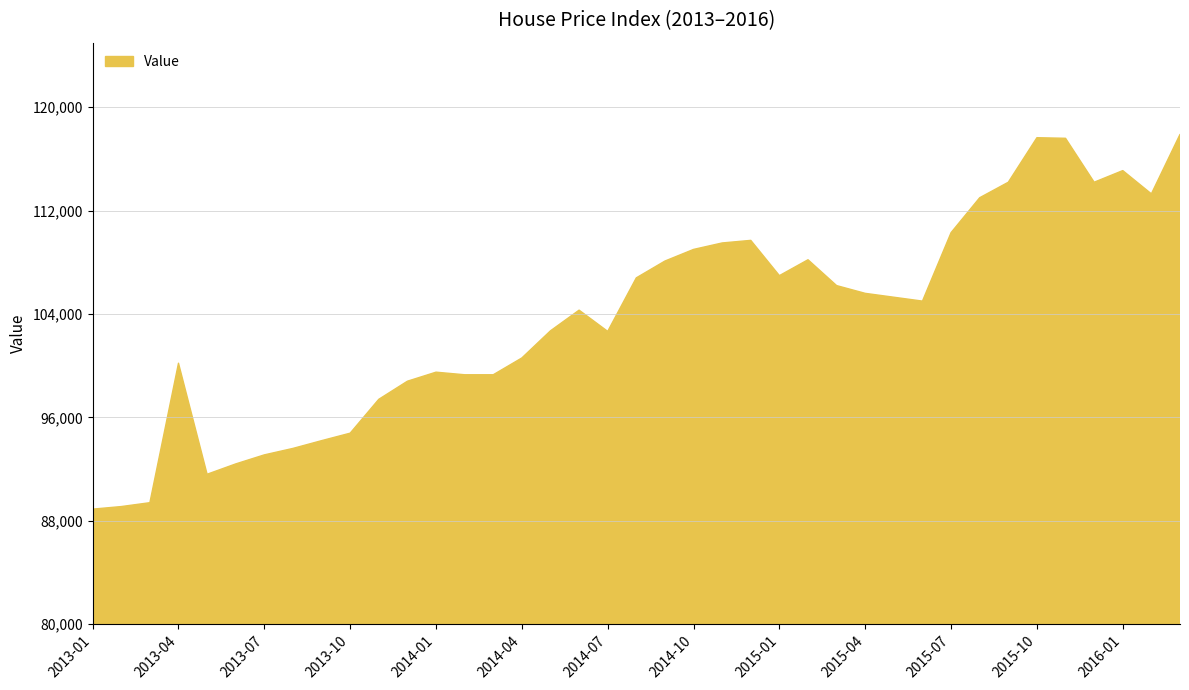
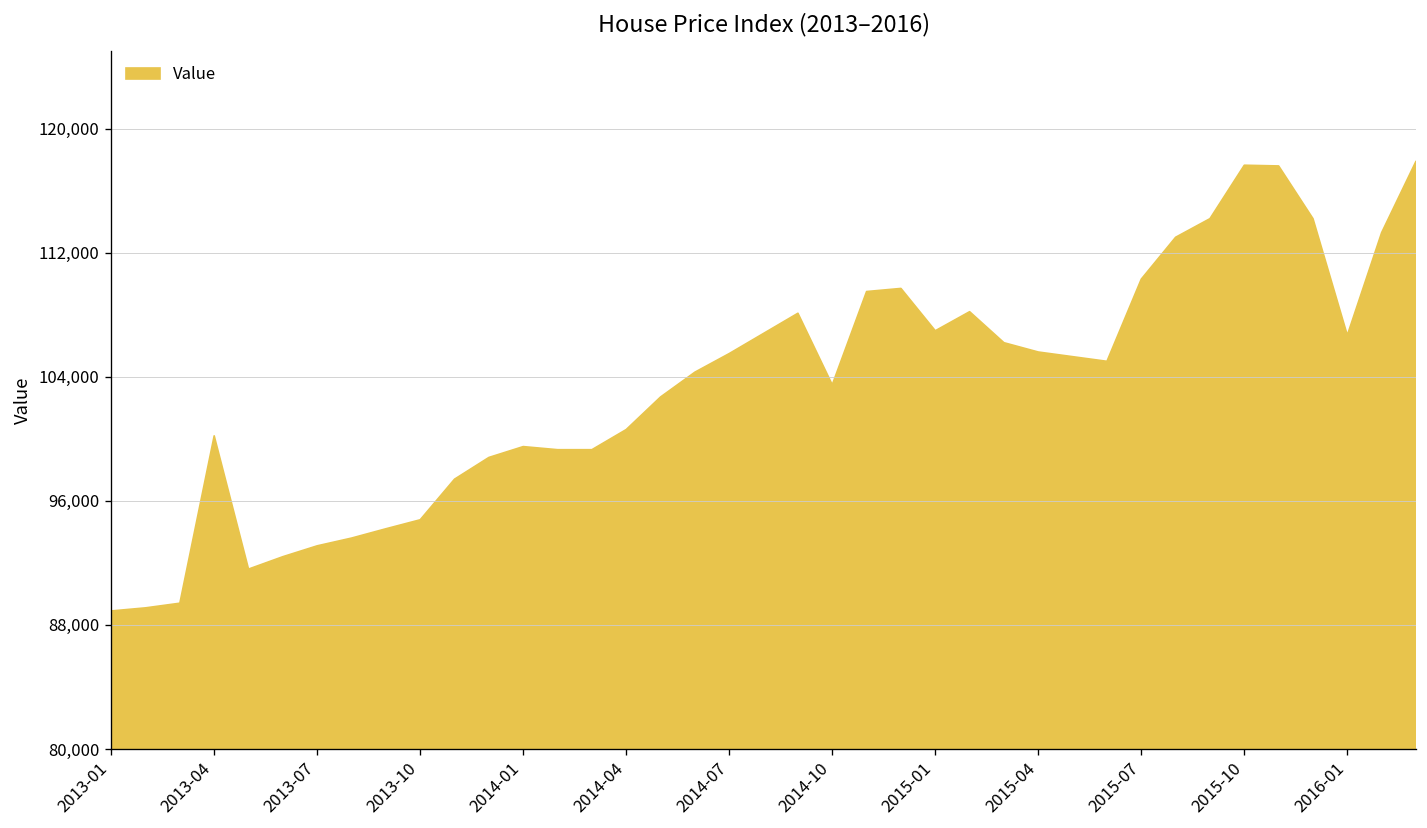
  {
    "2013-01": "88,900",
    "2013-04": "100,200",
    "2013-07": "93,100",
    "2013-10": "94,800",
    "2014-01": "99,500",
    "2014-04": "100,600",
-   "2014-07": "102,700",
-   "2014-10": "109,000",
+   "2014-07": "105,500",
+   "2014-10": "103,500",
    "2015-01": "107,000",
    "2015-04": "105,600",
    "2015-07": "110,300",
    "2015-10": "117,600",
-   "2016-01": "115,100"
+   "2016-01": "106,700"
  }
